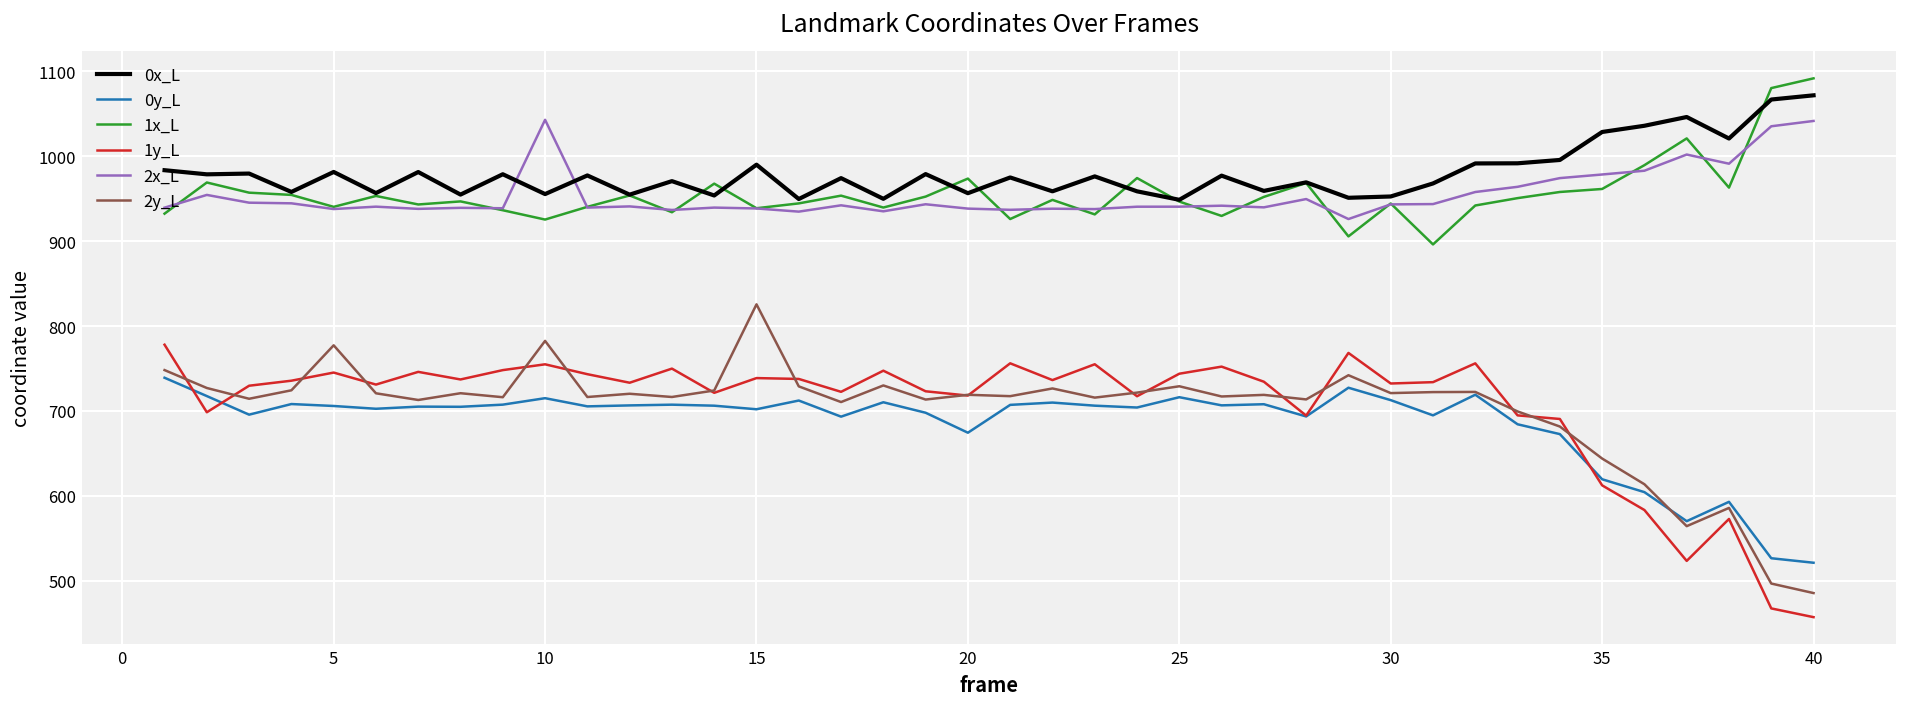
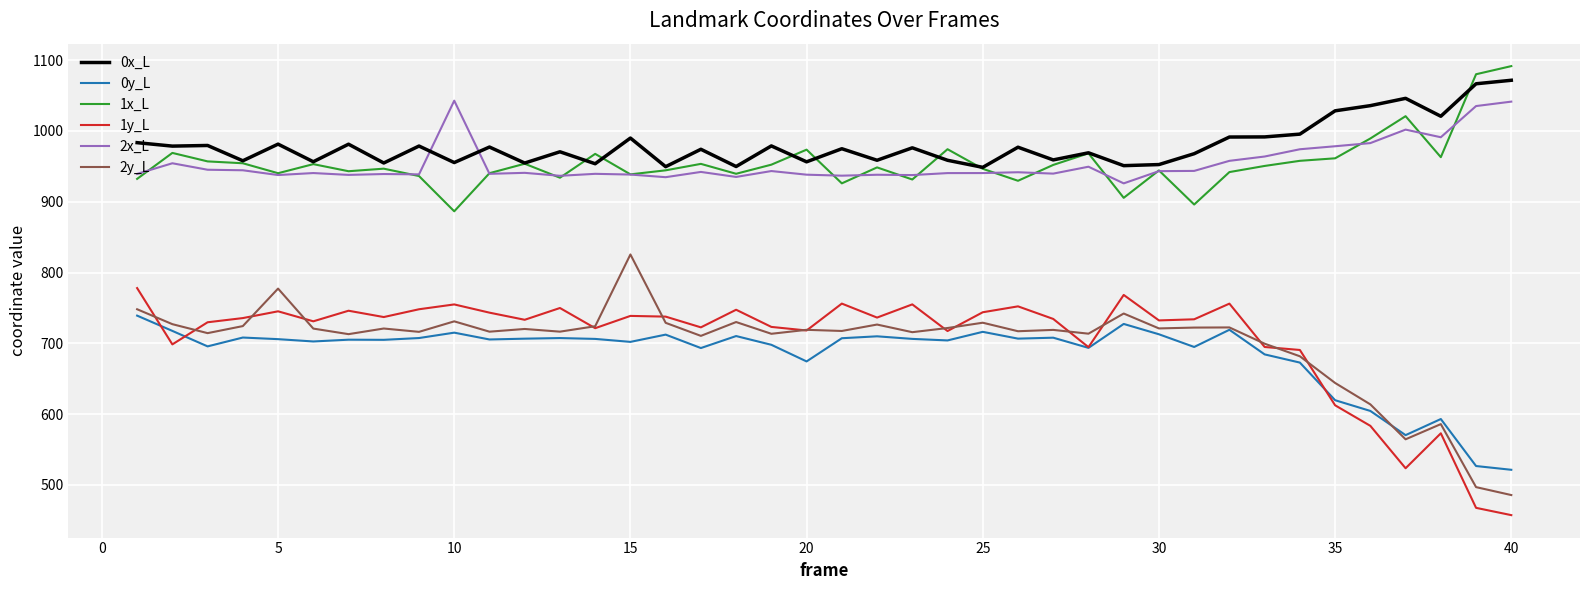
  {
    "0x_L": {
      "5": 980,
      "10": 960,
      "15": 990,
      "20": 960,
      "30": 950,
      "35": 1030,
      "40": 1070
    },
    "0y_L": {
      "5": 710,
      "10": 720,
      "15": 700,
      "20": 670,
      "25": 720,
      "30": 710,
      "35": 620,
      "40": 520
    },
    "1x_L": {
-     "10": 930,
+     "10": 890,
      "20": 970,
      "35": 960,
      "40": 1090
    },
    "1y_L": {
      "5": 750,
      "10": 750,
      "15": 740,
      "25": 740,
      "30": 730,
      "35": 610,
      "40": 460
    },
    "2x_L": {
      "10": 1040,
      "20": 940,
      "25": 940,
      "35": 980,
      "40": 1040
    },
    "2y_L": {
      "5": 780,
-     "10": 780,
+     "10": 730,
      "15": 830,
      "25": 730,
      "30": 720,
      "35": 640,
      "40": 490
    }
  }
